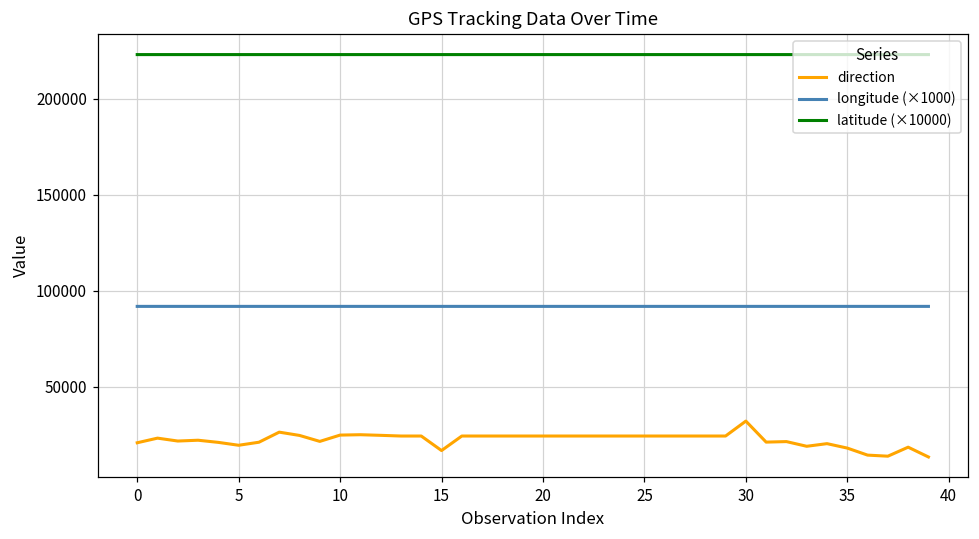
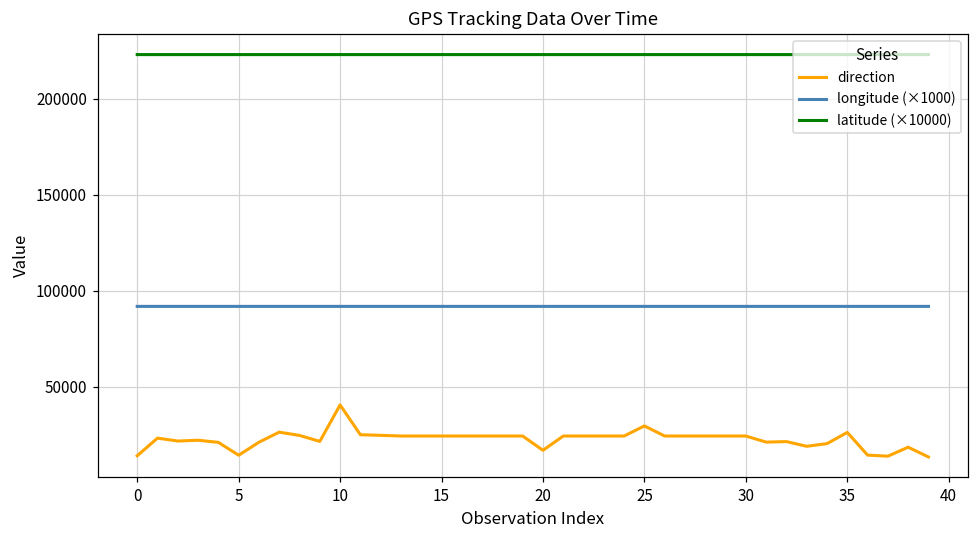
  {
    "direction": {
-     "0": 21000,
-     "5": 19000,
-     "10": 25000,
-     "15": 17000,
-     "20": 24000,
-     "25": 24000,
-     "30": 32000,
-     "35": 18000
+     "0": 14000,
+     "5": 14000,
+     "10": 40000,
+     "15": 24000,
+     "20": 17000,
+     "25": 30000,
+     "30": 24000,
+     "35": 26000
    },
    "longitude (×1000)": {
      "0": 92000,
      "5": 92000,
      "10": 92000,
      "15": 92000,
      "20": 92000,
      "25": 92000,
      "30": 92000,
      "35": 92000
    },
    "latitude (×10000)": {
      "0": 223000,
      "5": 223000,
      "10": 223000,
      "15": 223000,
      "20": 223000,
      "25": 223000,
      "30": 223000
    }
  }
